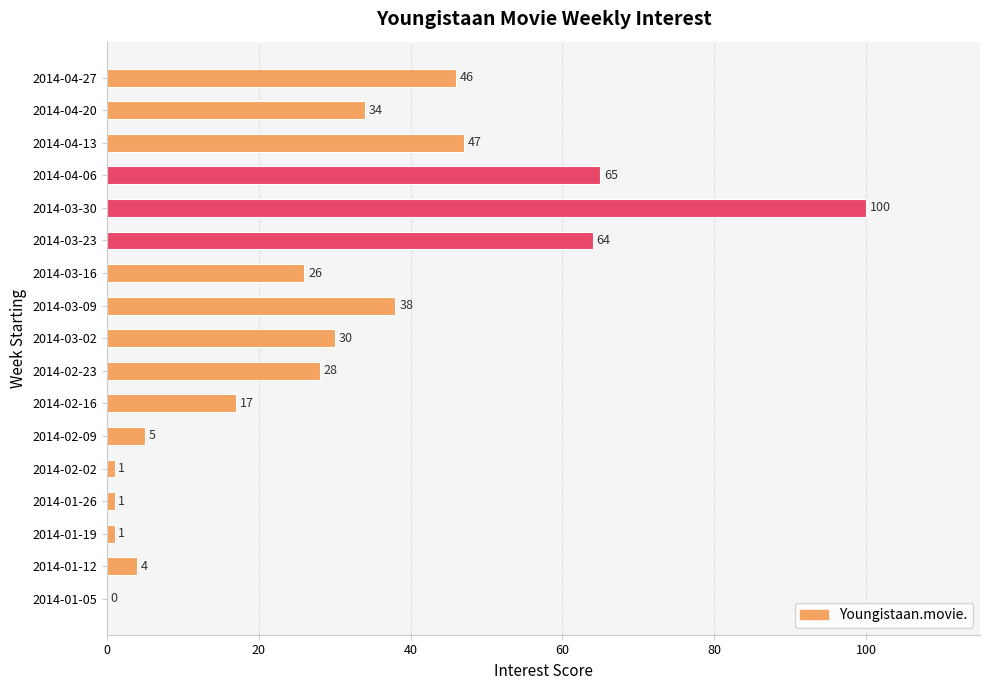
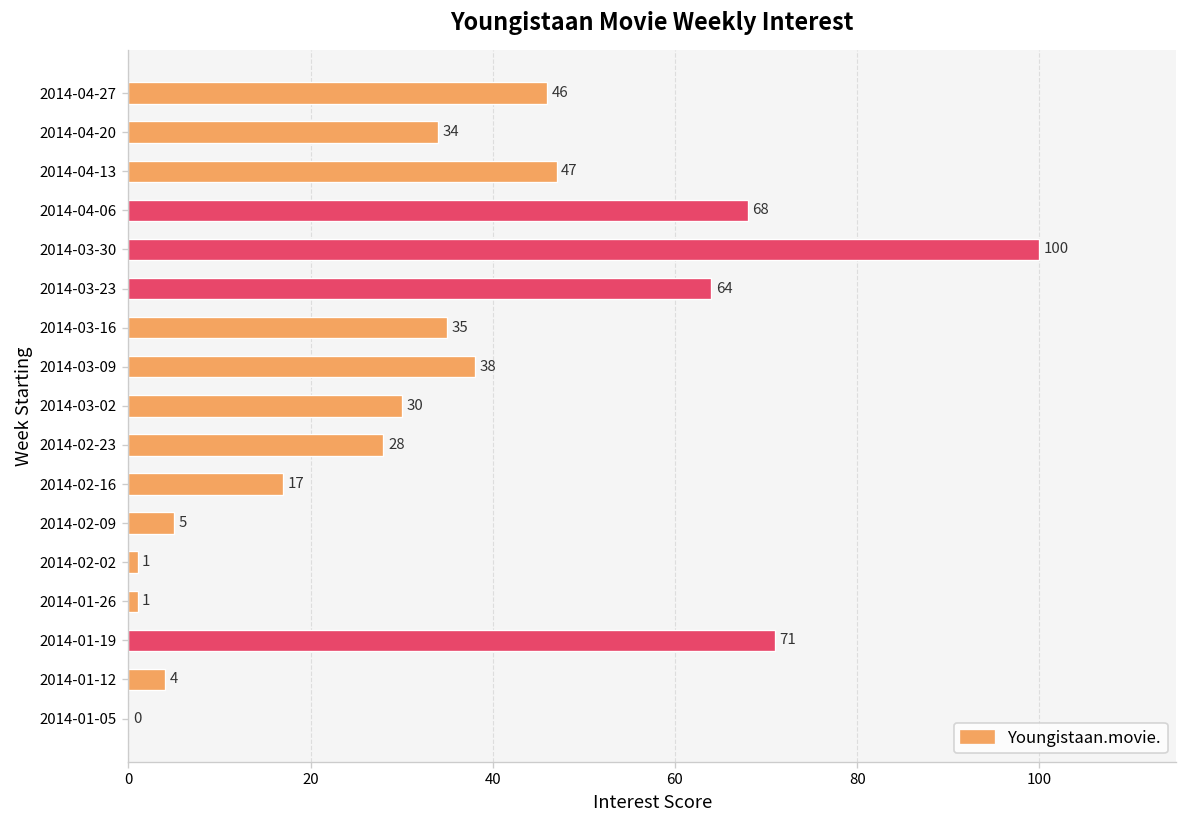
  {
    "2014-04-27": 46,
    "2014-04-20": 34,
    "2014-04-13": 47,
-   "2014-04-06": 65,
+   "2014-04-06": 68,
    "2014-03-30": 100,
    "2014-03-23": 64,
-   "2014-03-16": 26,
+   "2014-03-16": 35,
    "2014-03-09": 38,
    "2014-03-02": 30,
    "2014-02-23": 28,
    "2014-02-16": 17,
    "2014-02-09": 5,
    "2014-02-02": 1,
    "2014-01-26": 1,
-   "2014-01-19": 1,
+   "2014-01-19": 71,
    "2014-01-12": 4,
    "2014-01-05": 0
  }
